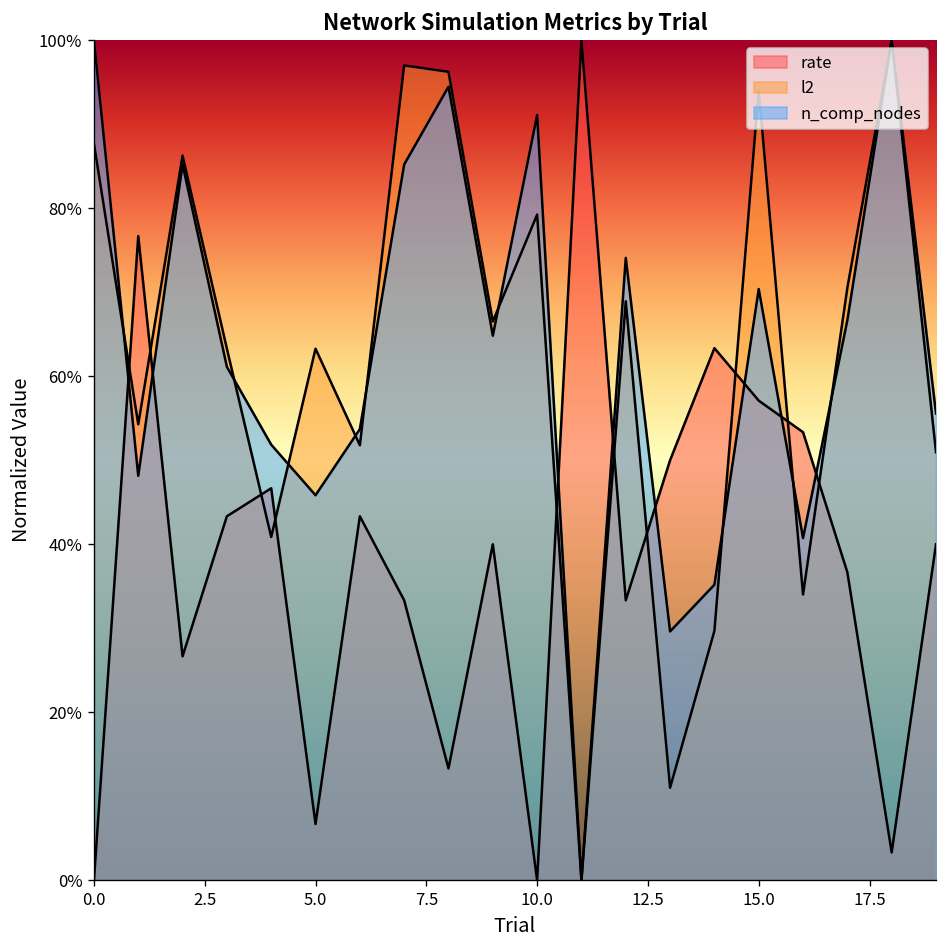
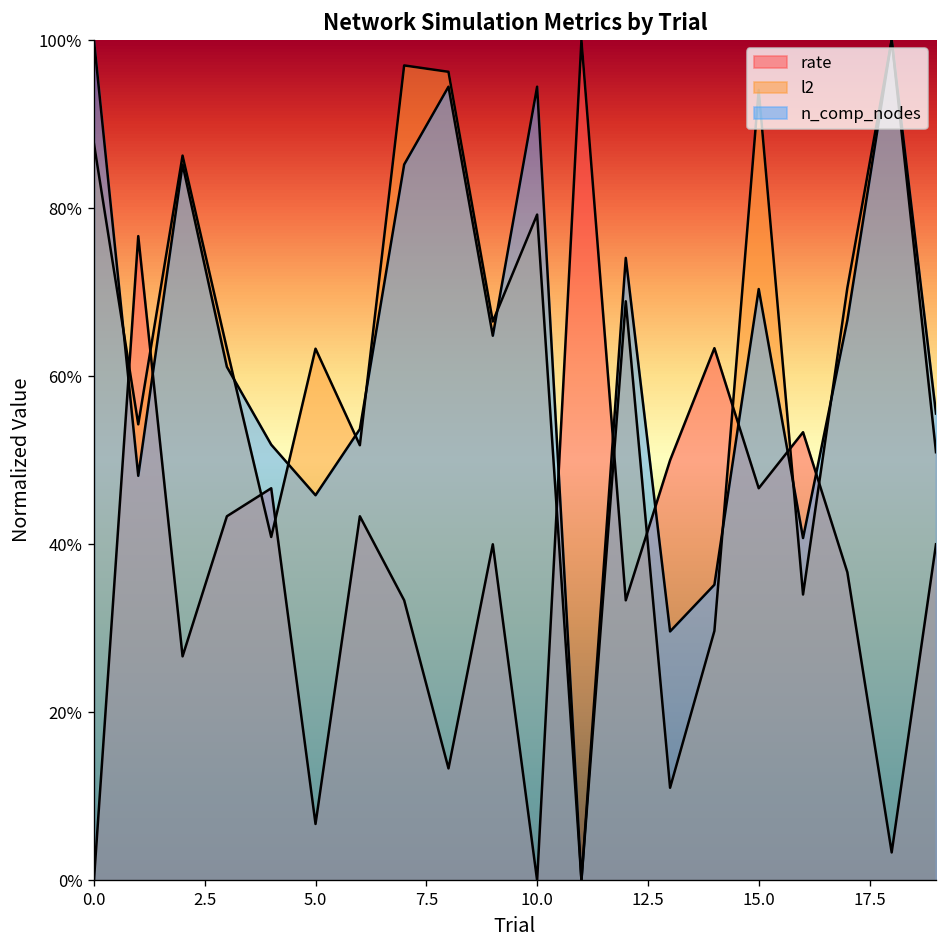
  {
    "rate": {
      "0.0": "0%",
      "5.0": "7%",
      "10.0": "0%",
-     "15.0": "57%"
+     "15.0": "47%"
    },
    "l2": {
      "0.0": "88%",
      "5.0": "63%",
      "10.0": "79%"
    },
    "n_comp_nodes": {
      "0.0": "100%",
      "5.0": "46%",
-     "10.0": "91%",
+     "10.0": "94%",
      "15.0": "70%"
    }
  }
